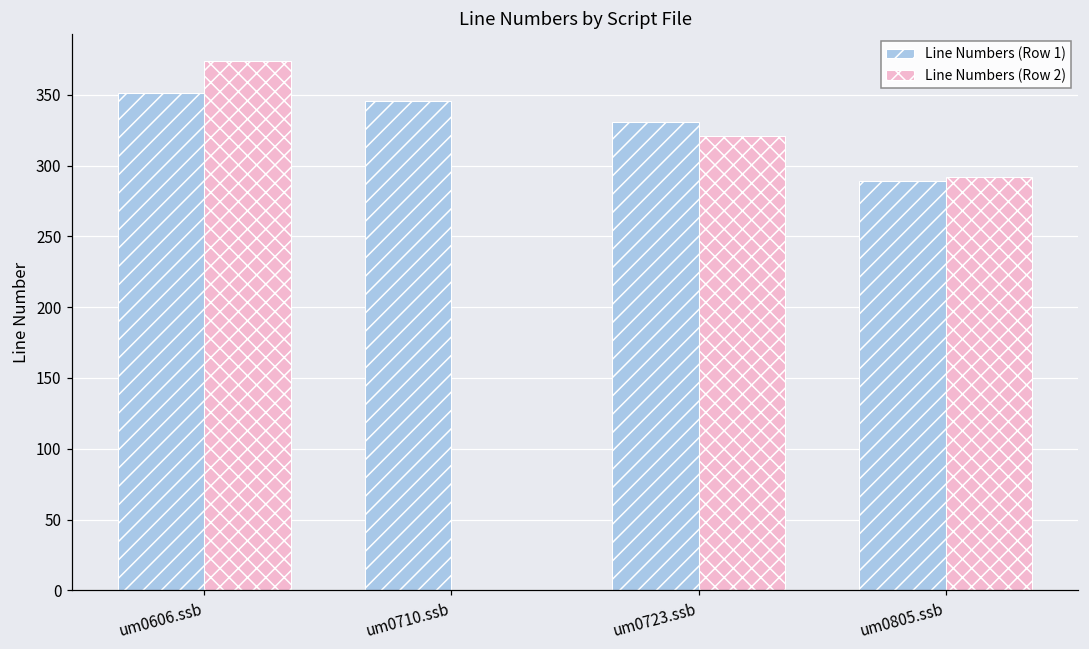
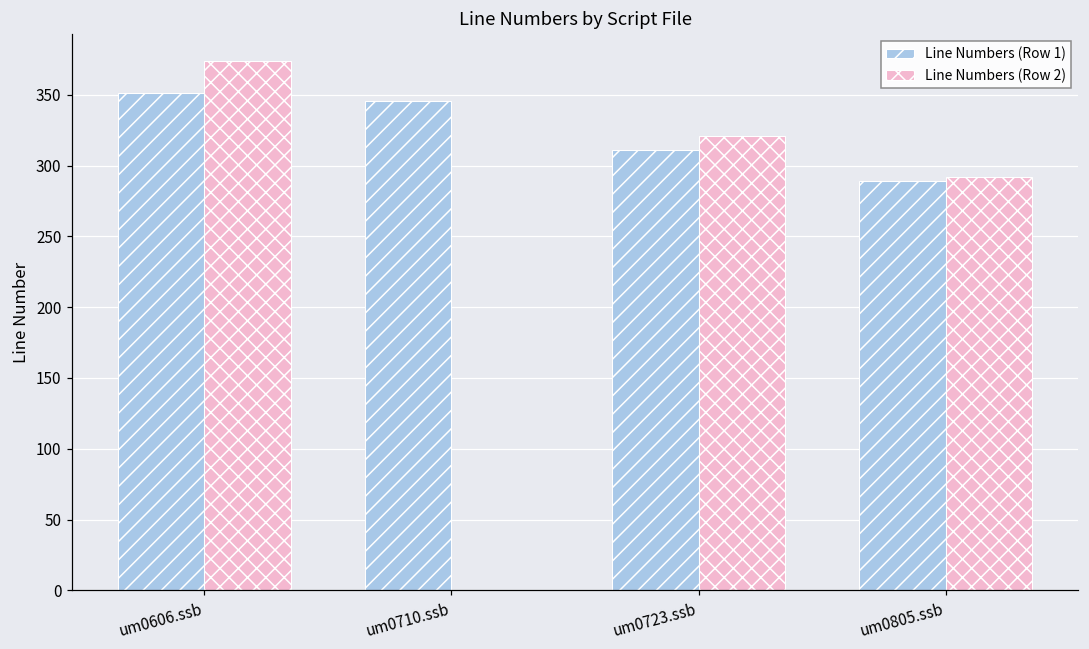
  {
    "Line Numbers (Row 1)": {
      "um0606.ssb": 351,
      "um0710.ssb": 346,
-     "um0723.ssb": 331,
+     "um0723.ssb": 311,
      "um0805.ssb": 289
    }
  }
